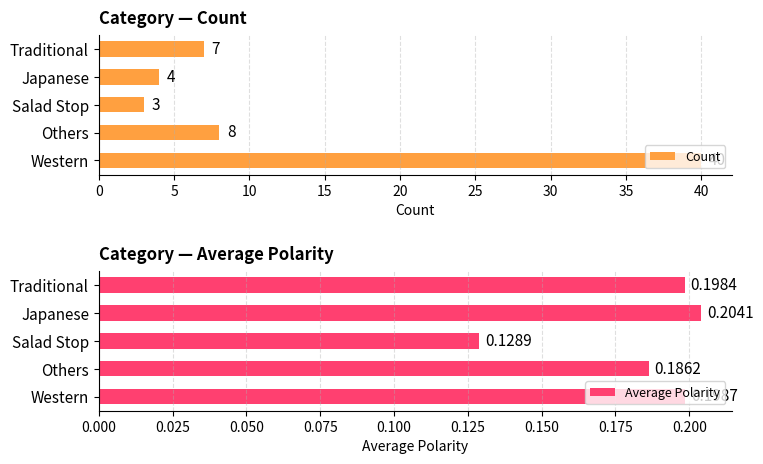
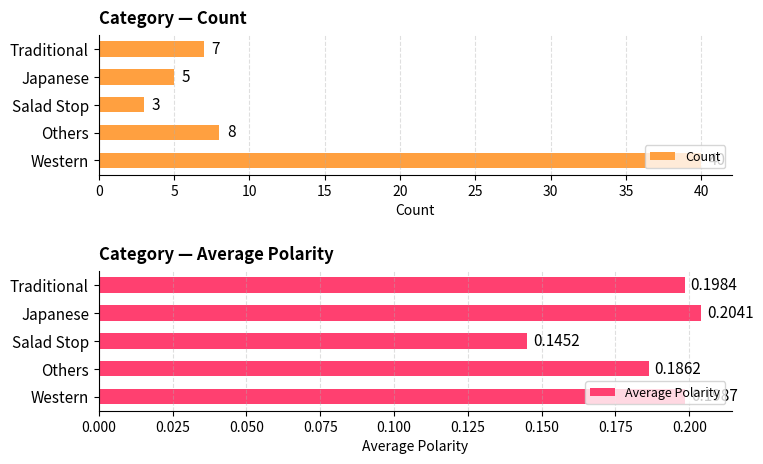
  {
    "Category — Count": {
      "Traditional": 7,
-     "Japanese": 4,
+     "Japanese": 5,
      "Salad Stop": 3,
      "Others": 8
    },
    "Category — Average Polarity": {
      "Traditional": 0.1984,
      "Japanese": 0.2041,
-     "Salad Stop": 0.1289,
+     "Salad Stop": 0.1452,
      "Others": 0.1862
    }
  }
